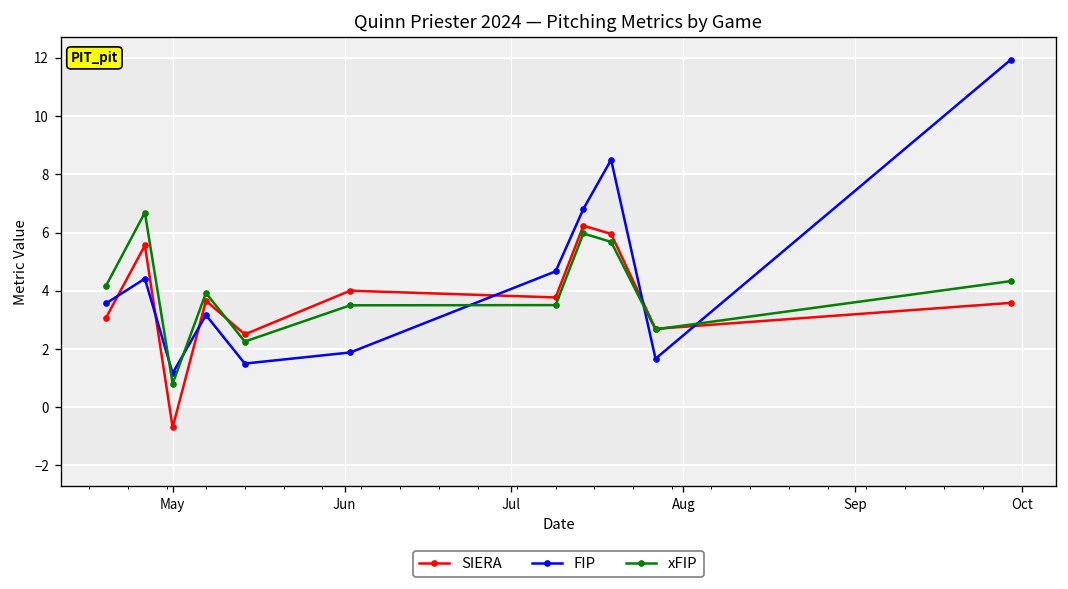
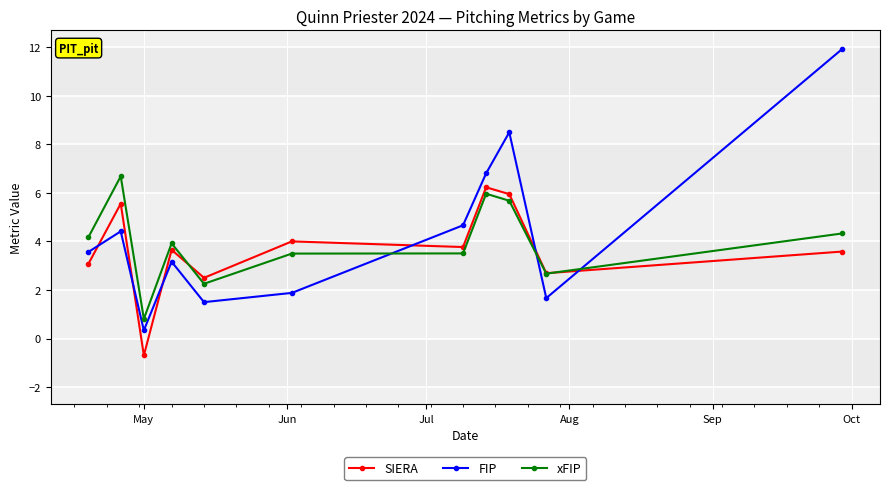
  {
    "SIERA": {
      "May": -0.7
    },
    "FIP": {
-     "May": 1.2
+     "May": 0.3
    },
    "xFIP": {
      "May": 0.8
    }
  }
